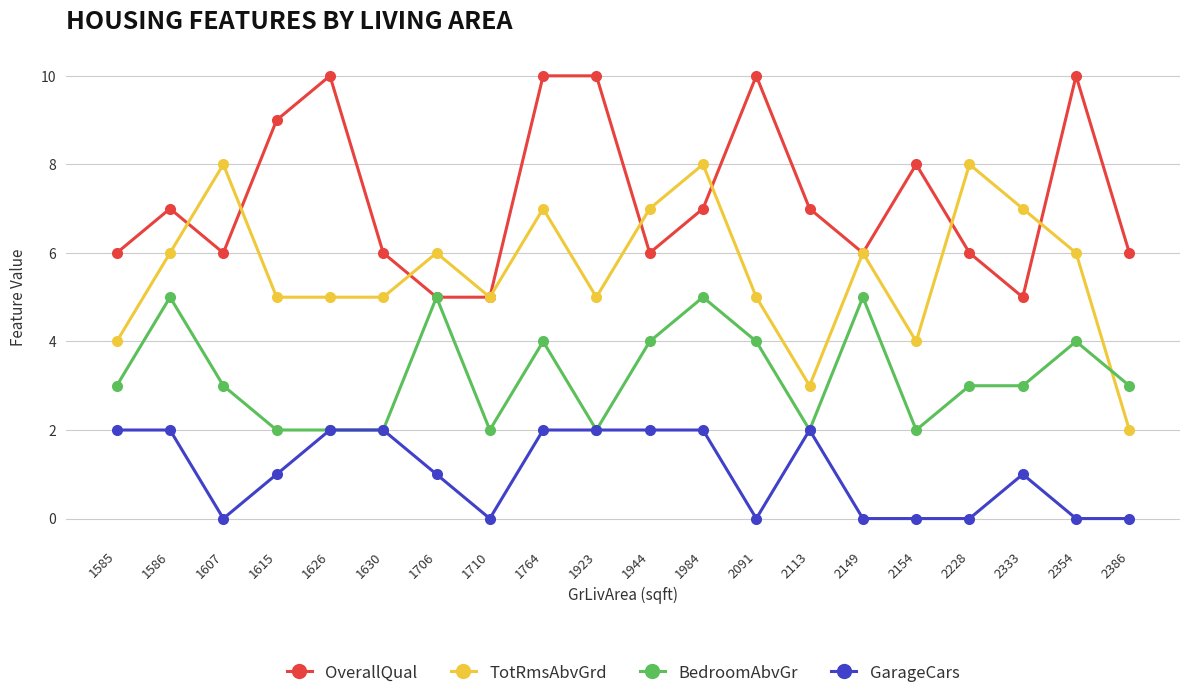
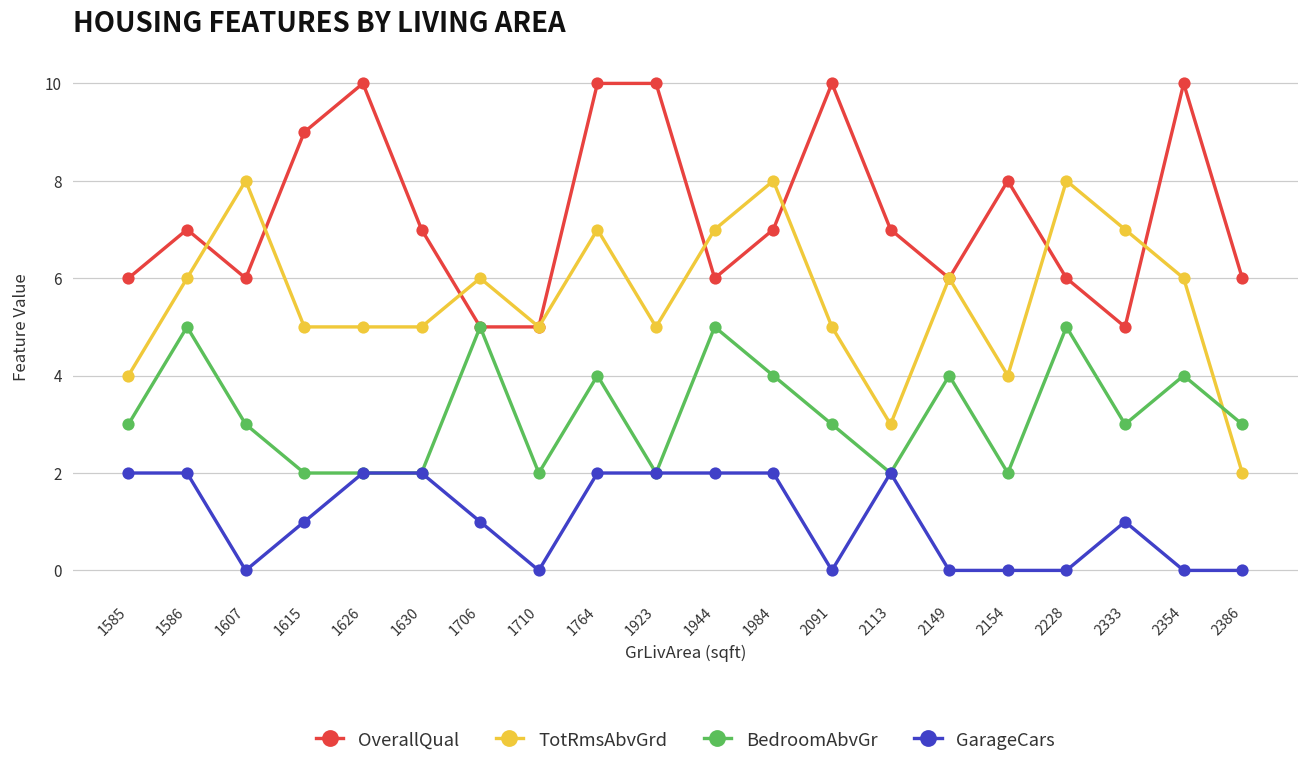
  {
    "OverallQual": {
      "1585": 6,
      "1586": 7,
      "1607": 6,
      "1615": 9,
      "1626": 10,
-     "1630": 6,
+     "1630": 7,
      "1764": 10,
      "1923": 10,
      "1944": 6,
      "1984": 7,
      "2091": 10,
      "2113": 7,
      "2154": 8,
      "2228": 6,
      "2333": 5,
      "2354": 10,
      "2386": 6
    },
    "TotRmsAbvGrd": {
      "1585": 4,
      "1586": 6,
      "1607": 8,
      "1615": 5,
      "1626": 5,
      "1630": 5,
      "1706": 6,
      "1764": 7,
      "1923": 5,
      "1944": 7,
      "1984": 8,
      "2091": 5,
      "2113": 3,
      "2154": 4,
      "2228": 8,
      "2333": 7,
      "2354": 6,
      "2386": 2
    },
    "BedroomAbvGr": {
      "1585": 3,
      "1586": 5,
      "1607": 3,
      "1615": 2,
      "1710": 2,
      "1764": 4,
-     "1944": 4,
-     "1984": 5,
-     "2091": 4,
-     "2149": 5,
+     "1944": 5,
+     "1984": 4,
+     "2091": 3,
+     "2149": 4,
      "2154": 2,
-     "2228": 3,
+     "2228": 5,
      "2333": 3,
      "2354": 4,
      "2386": 3
    },
    "GarageCars": {
      "1585": 2,
      "1586": 2,
      "1607": 0,
      "1615": 1,
      "1706": 1,
      "1710": 0,
      "1764": 2,
      "1944": 2,
      "1984": 2,
      "2091": 0,
      "2149": 0,
      "2154": 0,
      "2228": 0,
      "2333": 1,
      "2354": 0,
      "2386": 0
    }
  }
